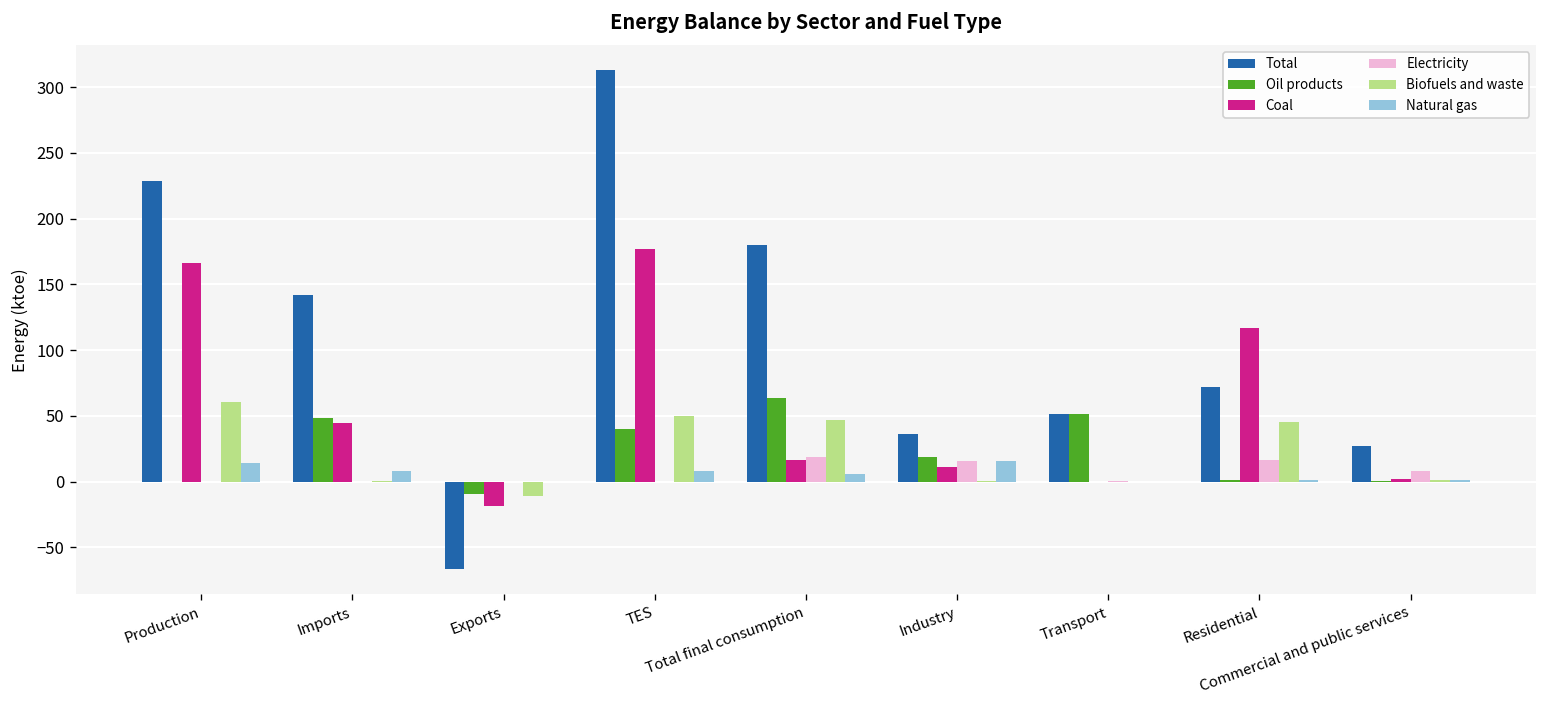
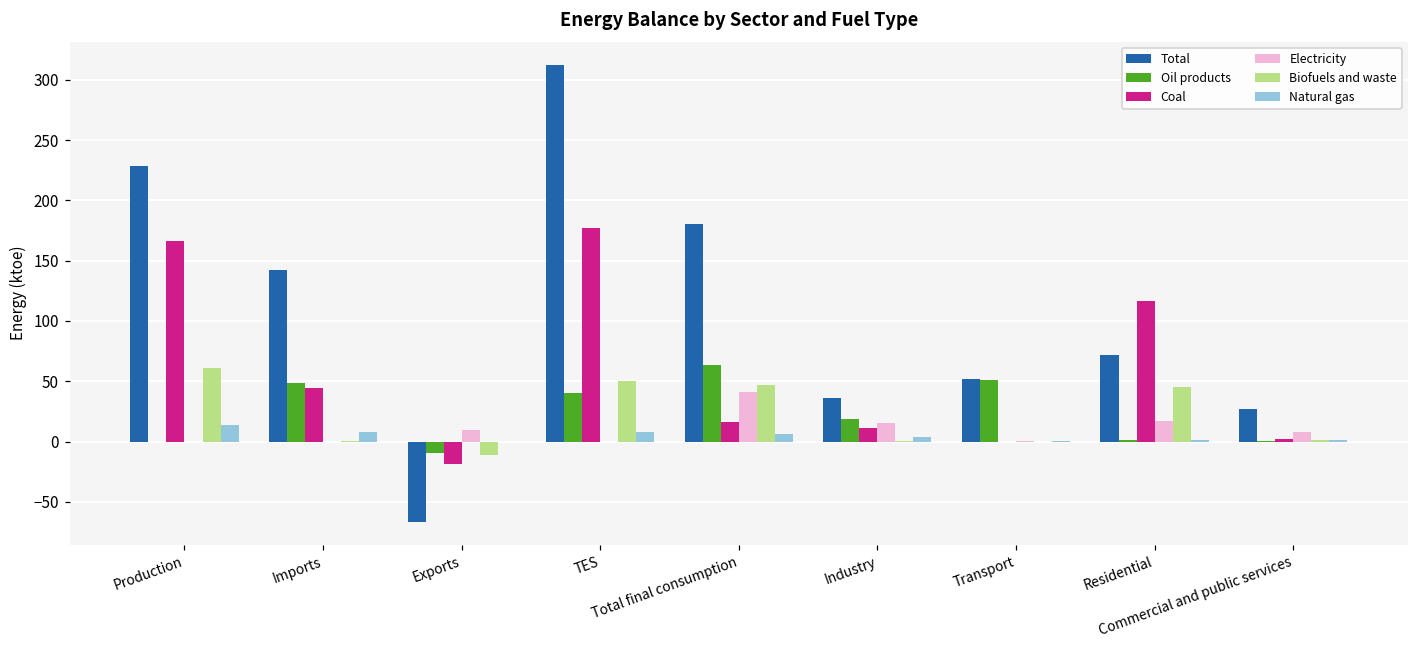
  {
    "Total": {
      "Production": 228,
      "Imports": 142,
      "Exports": -66,
      "TES": 313,
      "Total final consumption": 180,
      "Industry": 36,
      "Transport": 52,
      "Residential": 72,
      "Commercial and public services": 27
    },
    "Oil products": {
      "Production": 0,
      "Imports": 48,
      "Exports": -9,
      "TES": 40,
      "Total final consumption": 64,
      "Industry": 19,
      "Transport": 51
    },
    "Coal": {
      "Production": 167,
      "Imports": 45,
      "Exports": -18,
      "TES": 177,
      "Total final consumption": 16,
      "Industry": 11,
      "Transport": 0,
      "Residential": 117
    },
    "Electricity": {
      "Production": 0,
      "Imports": 0,
-     "Exports": 0,
+     "Exports": 10,
      "TES": 0,
-     "Total final consumption": 19,
+     "Total final consumption": 41,
      "Industry": 16,
      "Residential": 17,
      "Commercial and public services": 8
    },
    "Biofuels and waste": {
      "Production": 61,
      "Exports": -11,
      "TES": 50,
      "Total final consumption": 47,
      "Transport": 0,
      "Residential": 45
    },
    "Natural gas": {
      "Production": 14,
      "Imports": 8,
      "Exports": 0,
      "TES": 8,
      "Total final consumption": 6,
-     "Industry": 16
+     "Industry": 4
    }
  }
